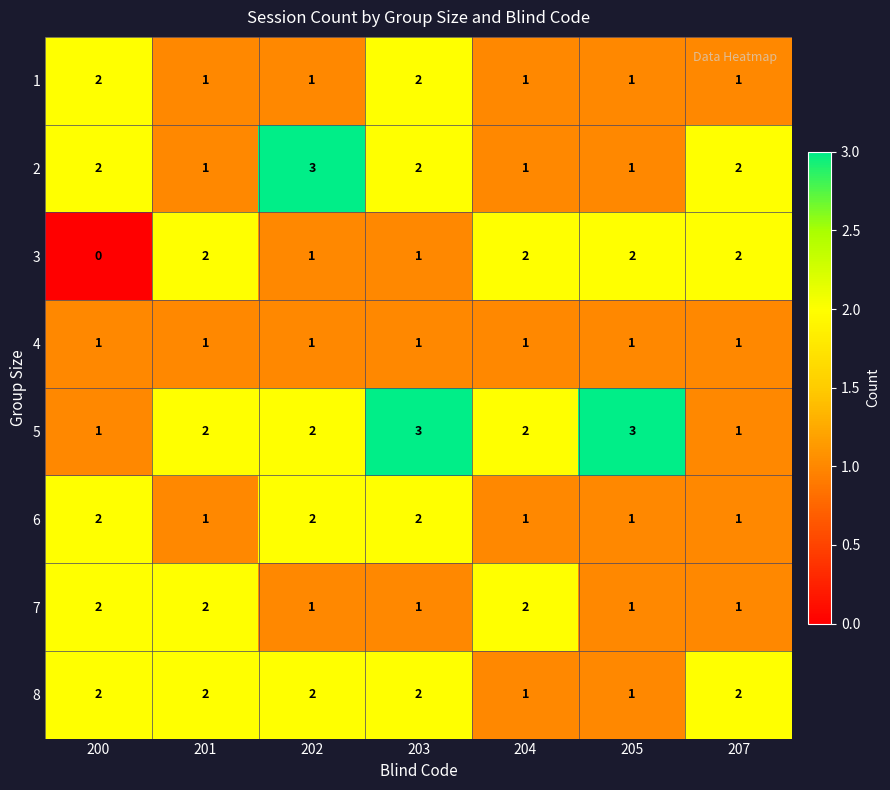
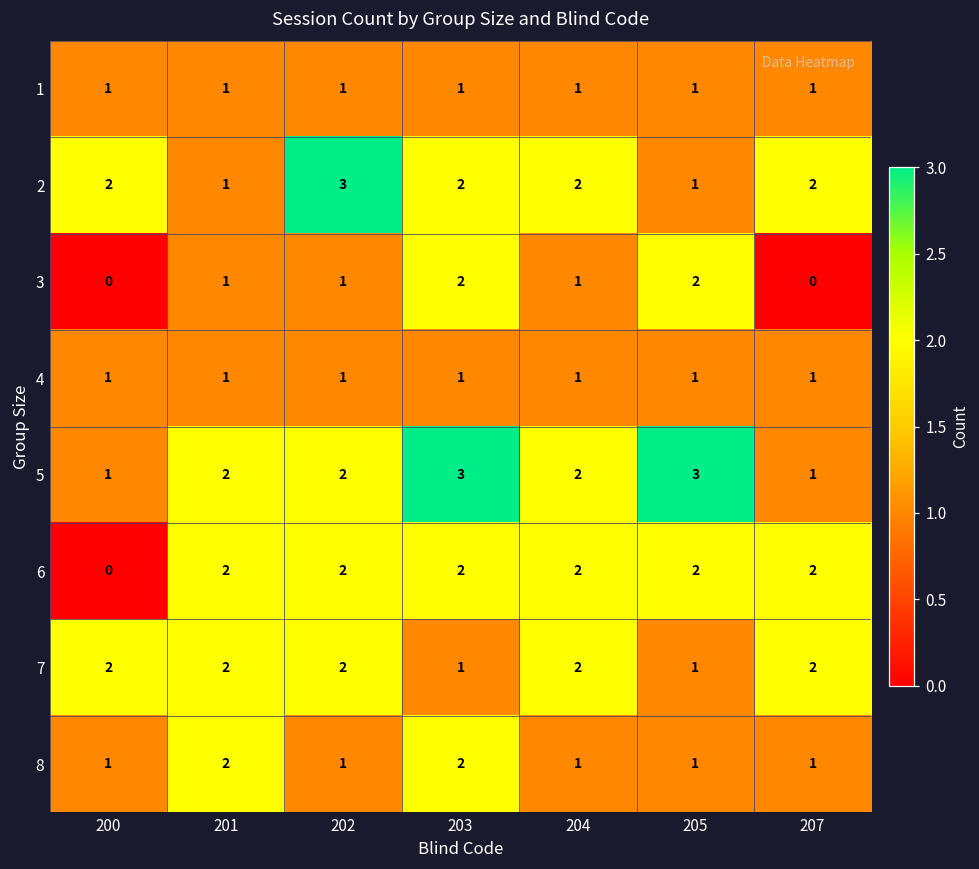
  {
    "1": {
-     "200": 2,
+     "200": 1,
      "201": 1,
      "202": 1,
-     "203": 2,
+     "203": 1,
      "204": 1,
      "205": 1
    },
    "2": {
      "200": 2,
      "201": 1,
      "202": 3,
      "203": 2,
-     "204": 1,
+     "204": 2,
      "205": 1,
      "207": 2
    },
    "3": {
      "200": 0,
-     "201": 2,
+     "201": 1,
      "202": 1,
-     "203": 1,
-     "204": 2,
+     "203": 2,
+     "204": 1,
      "205": 2,
-     "207": 2
+     "207": 0
    },
    "4": {
      "200": 1,
      "201": 1,
      "202": 1,
      "203": 1,
      "204": 1,
      "205": 1,
      "207": 1
    },
    "5": {
      "200": 1,
      "201": 2,
      "202": 2,
      "203": 3,
      "204": 2,
      "205": 3,
      "207": 1
    },
    "6": {
-     "200": 2,
-     "201": 1,
+     "200": 0,
+     "201": 2,
      "202": 2,
      "203": 2,
-     "204": 1,
-     "205": 1,
-     "207": 1
+     "204": 2,
+     "205": 2,
+     "207": 2
    },
    "7": {
      "200": 2,
      "201": 2,
-     "202": 1,
+     "202": 2,
      "203": 1,
      "204": 2,
      "205": 1,
-     "207": 1
+     "207": 2
    },
    "8": {
-     "200": 2,
+     "200": 1,
      "201": 2,
-     "202": 2,
+     "202": 1,
      "203": 2,
      "204": 1,
      "205": 1,
-     "207": 2
+     "207": 1
    }
  }
